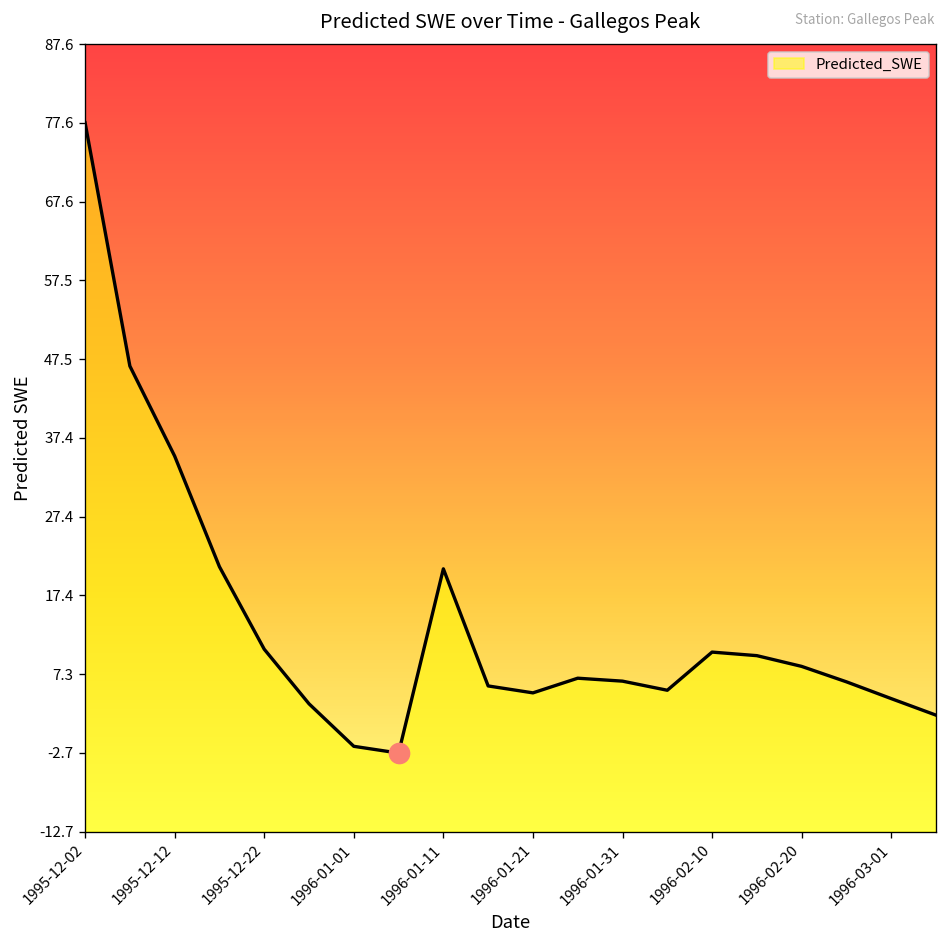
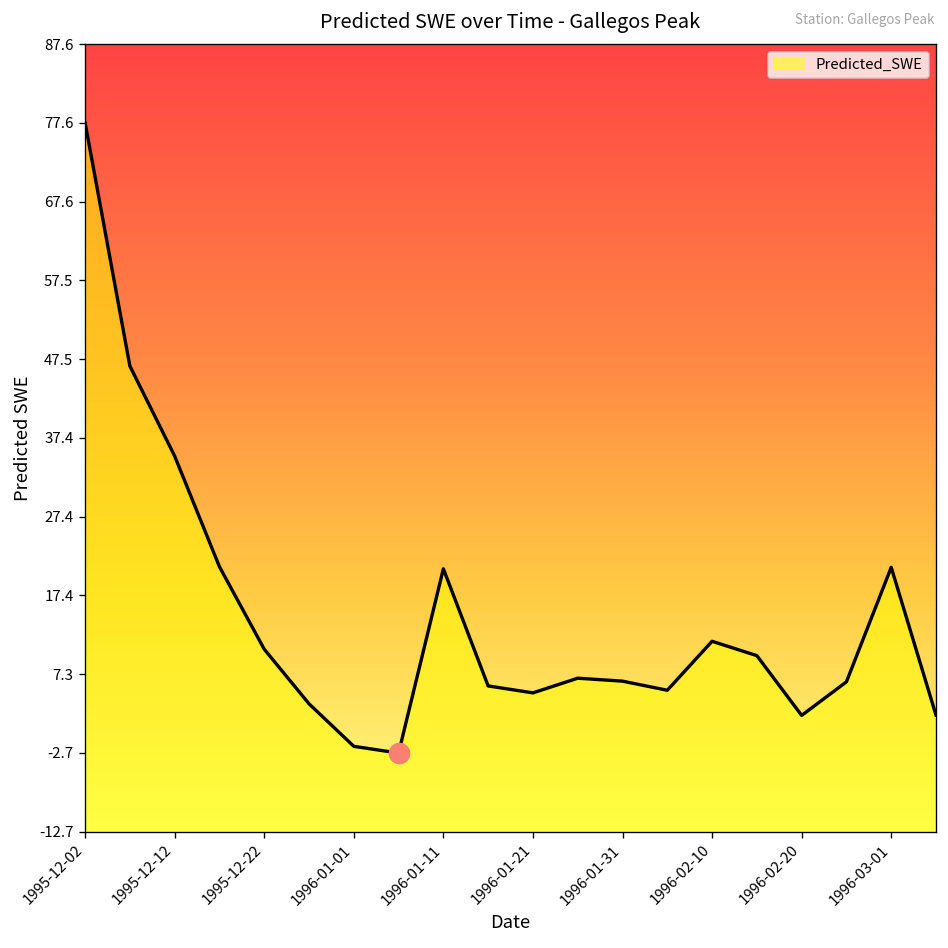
  {
    "Predicted_SWE": {
      "1995-12-02": 78,
      "1995-12-12": 35,
      "1995-12-22": 11,
      "1996-01-01": -2,
      "1996-01-11": 21,
      "1996-01-21": 5,
      "1996-01-31": 6,
-     "1996-02-10": 10,
-     "1996-02-20": 8,
-     "1996-03-01": 4
+     "1996-02-10": 12,
+     "1996-02-20": 2,
+     "1996-03-01": 21
    }
  }
